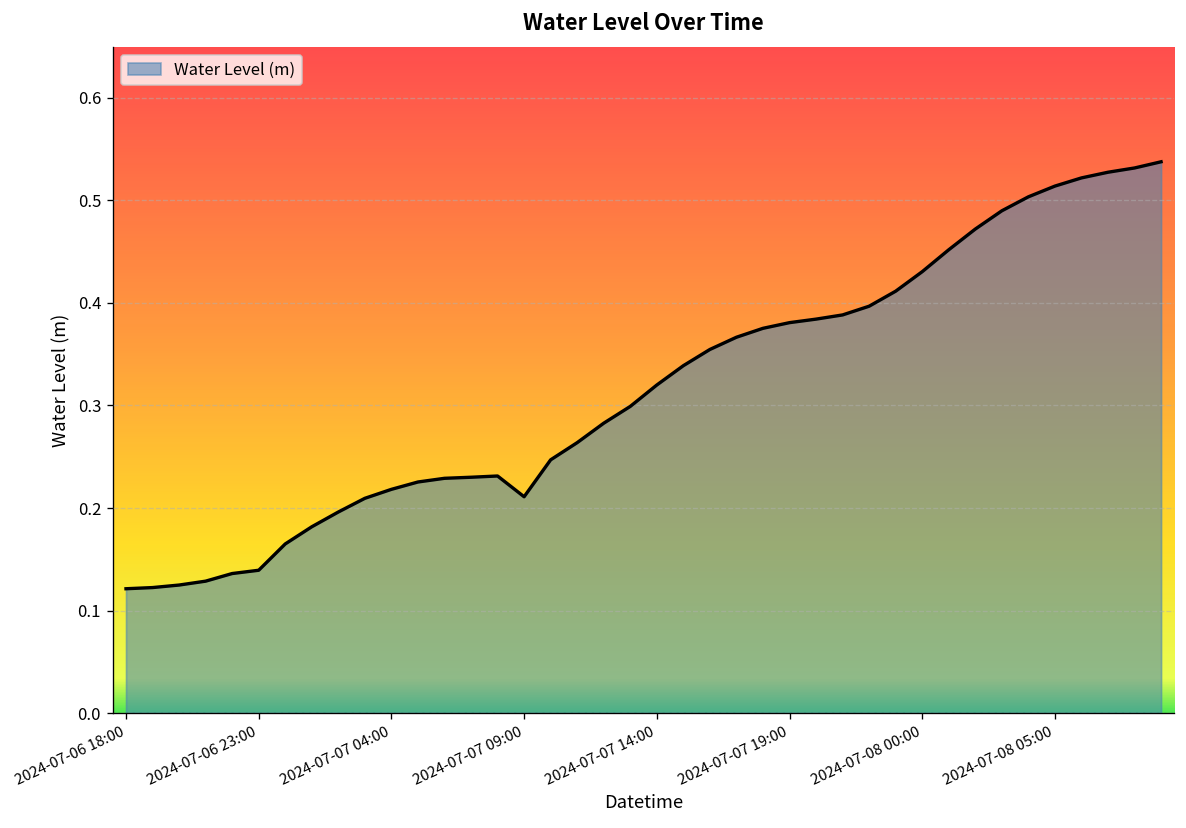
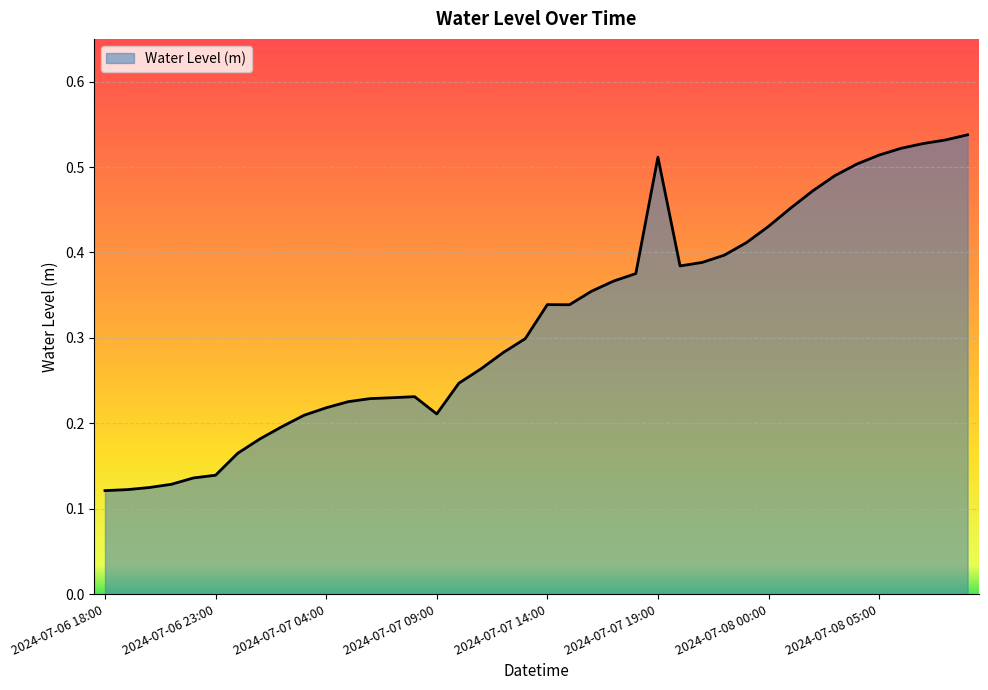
  {
    "2024-07-06 18:00": 0.12,
    "2024-07-06 23:00": 0.14,
    "2024-07-07 04:00": 0.22,
    "2024-07-07 09:00": 0.21,
-   "2024-07-07 14:00": 0.32,
-   "2024-07-07 19:00": 0.38,
+   "2024-07-07 14:00": 0.34,
+   "2024-07-07 19:00": 0.51,
    "2024-07-08 00:00": 0.43,
    "2024-07-08 05:00": 0.51
  }
